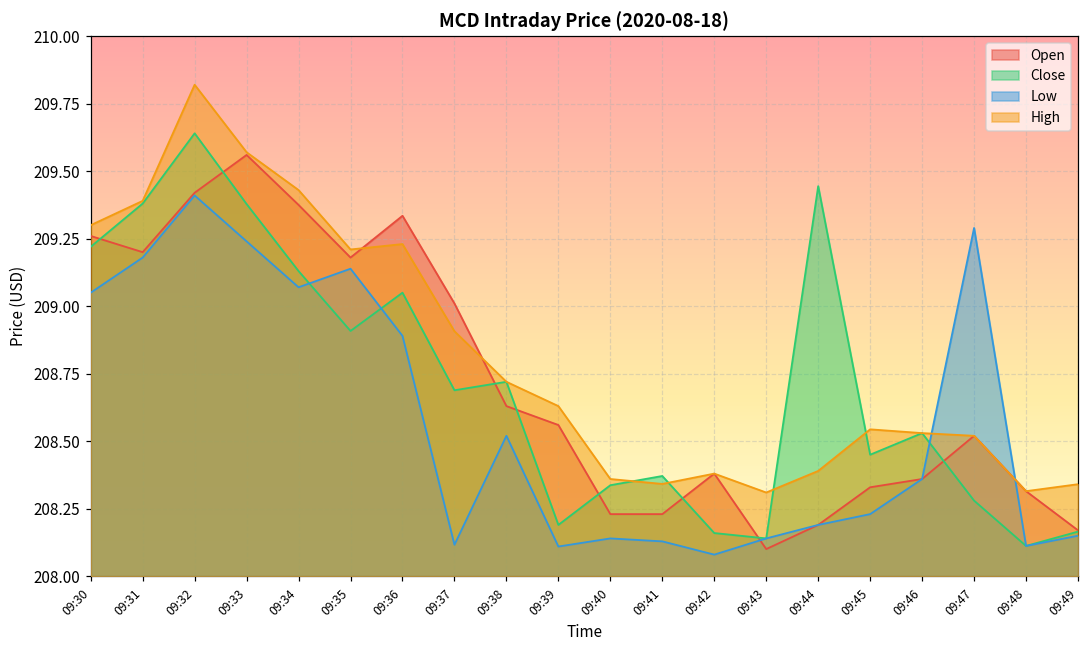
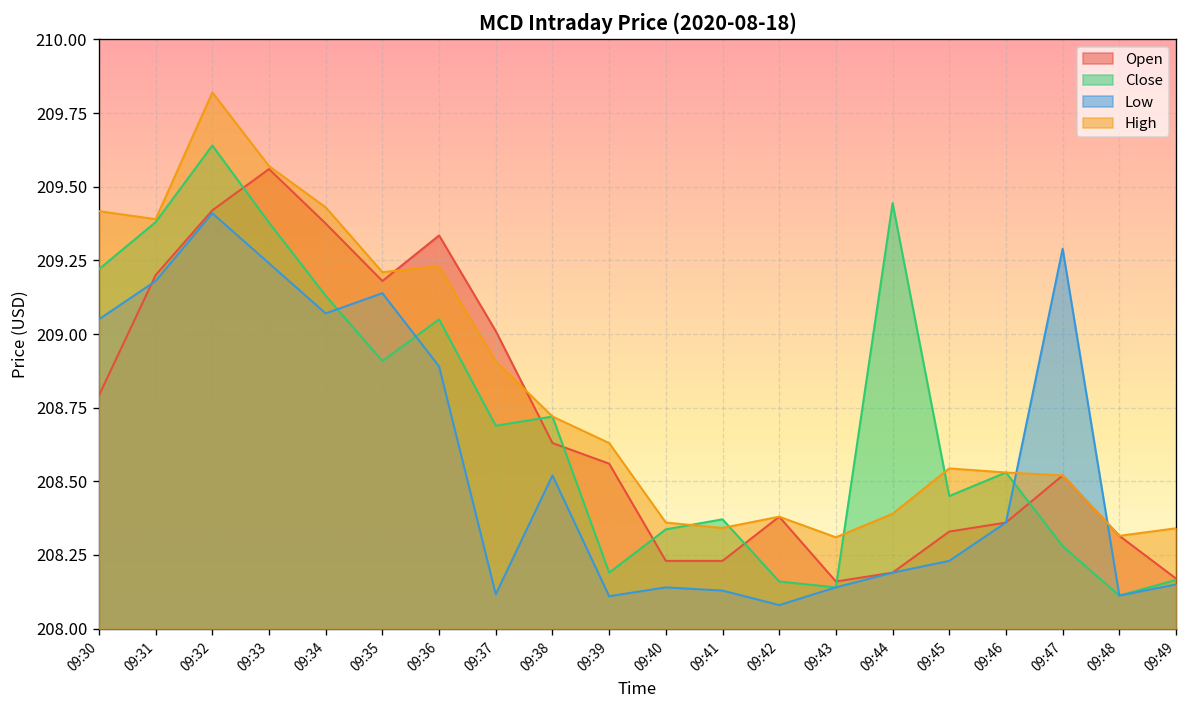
  {
    "Open": {
-     "09:30": 209.26,
+     "09:30": 208.79,
      "09:31": 209.20,
      "09:34": 209.38,
      "09:35": 209.18,
      "09:36": 209.33,
      "09:37": 209.01,
      "09:38": 208.63,
      "09:39": 208.56,
      "09:40": 208.23,
      "09:41": 208.23,
-     "09:43": 208.10,
+     "09:43": 208.16,
      "09:45": 208.33
    },
    "Close": {
      "09:30": 209.22,
      "09:32": 209.64,
      "09:33": 209.38,
      "09:34": 209.13,
      "09:35": 208.91,
      "09:36": 209.05,
      "09:37": 208.69,
      "09:39": 208.19,
      "09:40": 208.34,
      "09:41": 208.37,
      "09:42": 208.16,
      "09:44": 209.44,
      "09:45": 208.45,
      "09:47": 208.28
    },
    "Low": {
      "09:30": 209.05,
      "09:31": 209.18,
      "09:33": 209.24,
      "09:34": 209.07,
      "09:35": 209.14,
      "09:36": 208.89,
      "09:37": 208.12,
      "09:38": 208.52,
      "09:39": 208.11,
      "09:40": 208.14,
      "09:41": 208.13,
      "09:42": 208.08,
      "09:45": 208.23,
      "09:47": 209.29,
      "09:49": 208.15
    },
    "High": {
-     "09:30": 209.30,
+     "09:30": 209.42,
      "09:32": 209.82,
      "09:34": 209.43,
      "09:35": 209.21,
      "09:36": 209.23,
      "09:37": 208.91,
      "09:39": 208.63,
      "09:40": 208.36,
      "09:41": 208.34,
      "09:43": 208.31,
      "09:44": 208.39,
      "09:45": 208.54,
      "09:49": 208.34
    }
  }
